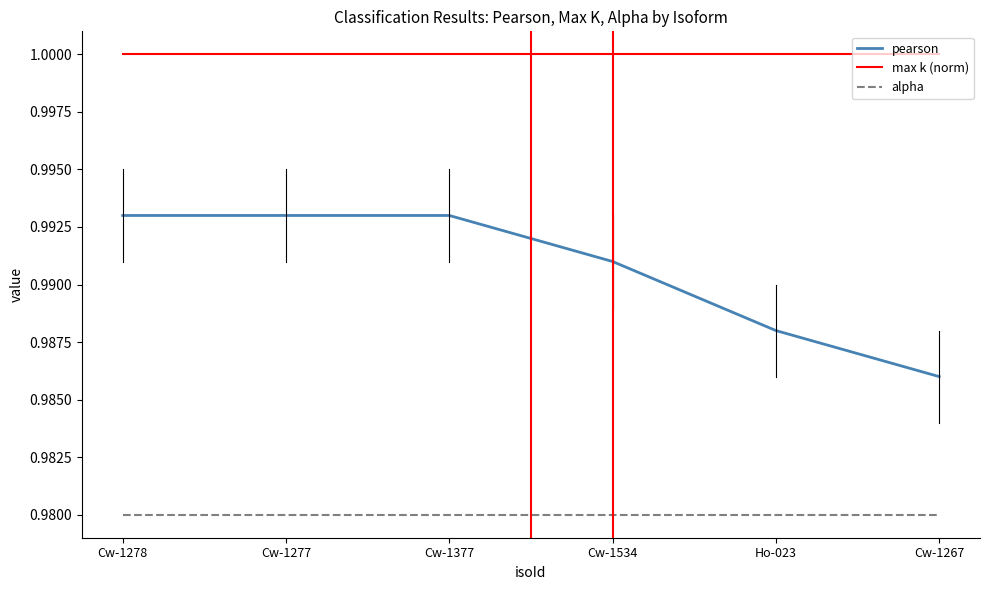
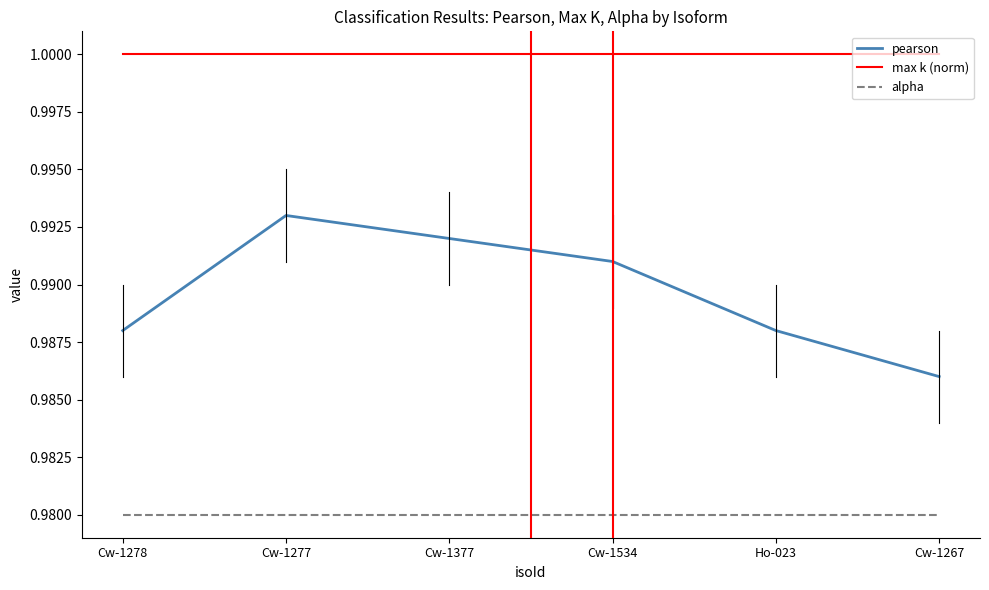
  {
    "pearson": {
-     "Cw-1278": 0.993,
+     "Cw-1278": 0.988,
      "Cw-1277": 0.993,
-     "Cw-1377": 0.993,
+     "Cw-1377": 0.992,
      "Cw-1534": 0.991,
      "Ho-023": 0.988,
      "Cw-1267": 0.986
    },
    "max k (norm)": {
      "Cw-1278": 1.000,
      "Cw-1277": 1.000,
      "Cw-1377": 1.000,
      "Cw-1534": 1.000,
      "Ho-023": 1.000
    },
    "alpha": {
      "Cw-1278": 0.980,
      "Cw-1277": 0.980,
      "Cw-1377": 0.980,
      "Cw-1534": 0.980,
      "Ho-023": 0.980,
      "Cw-1267": 0.980
    }
  }
